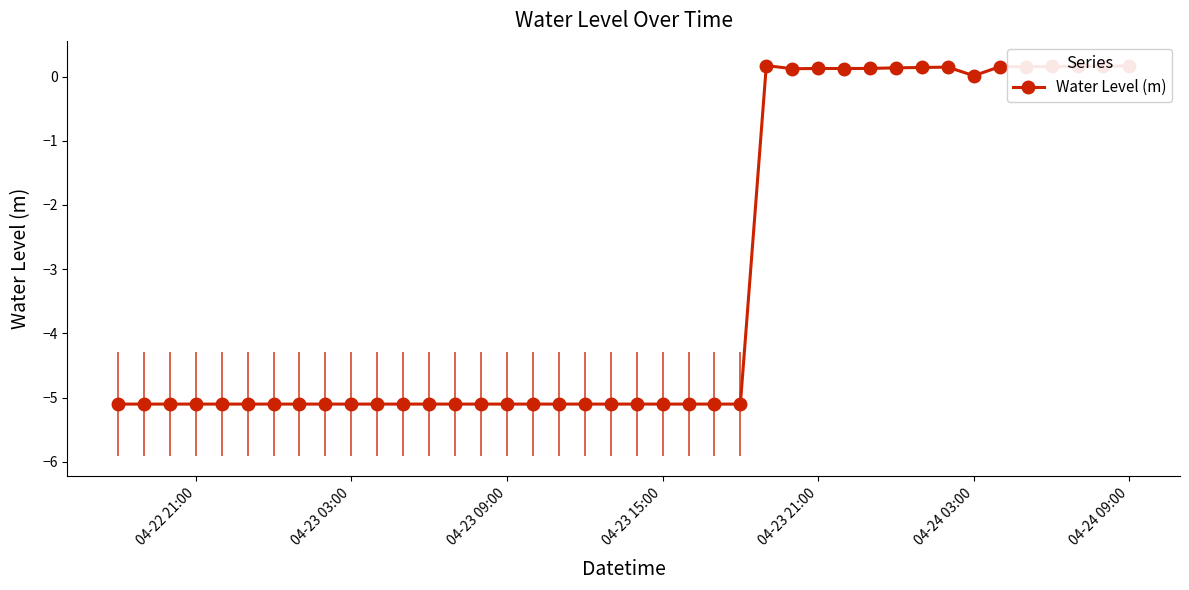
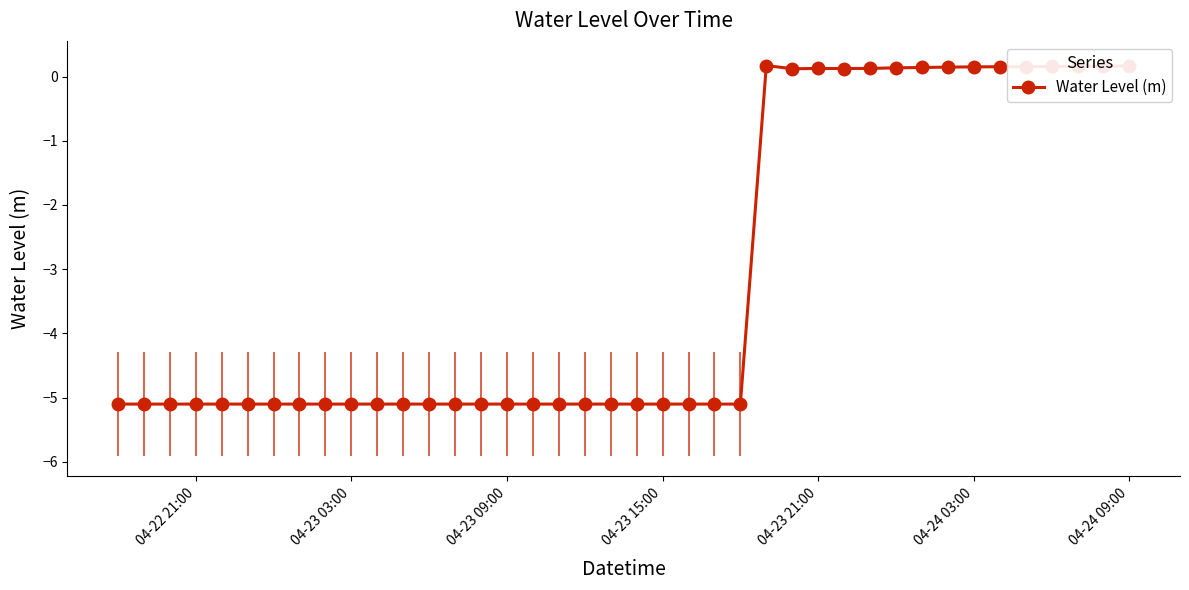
  {
    "04-22 21:00": -5.1,
    "04-23 03:00": -5.1,
    "04-23 09:00": -5.1,
    "04-23 15:00": -5.1,
    "04-23 21:00": 0.1,
-   "04-24 03:00": 0.0
+   "04-24 03:00": 0.2
  }
